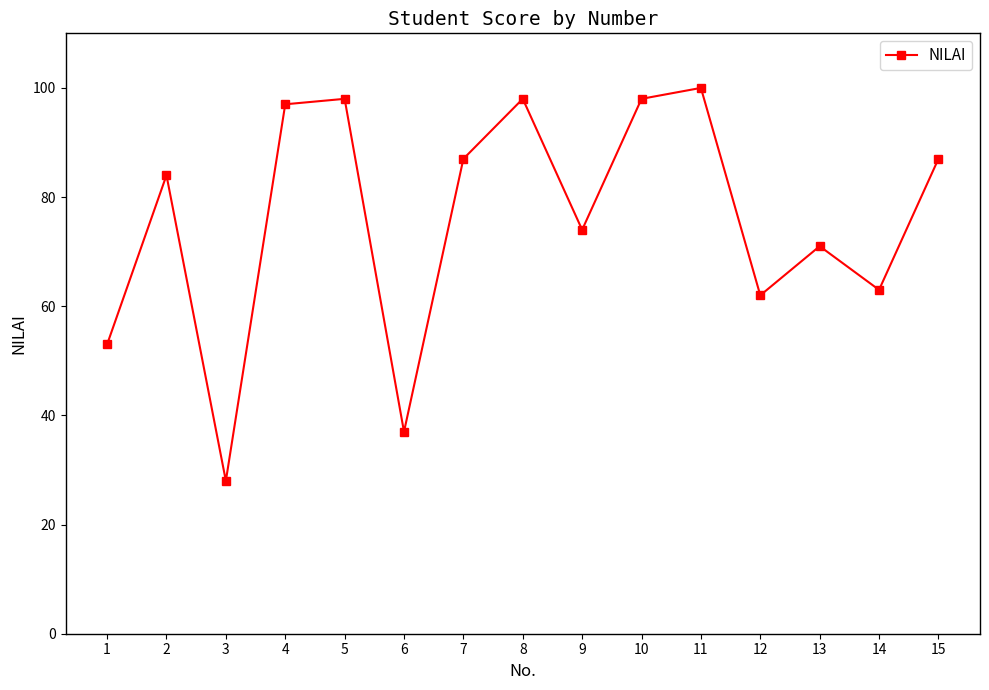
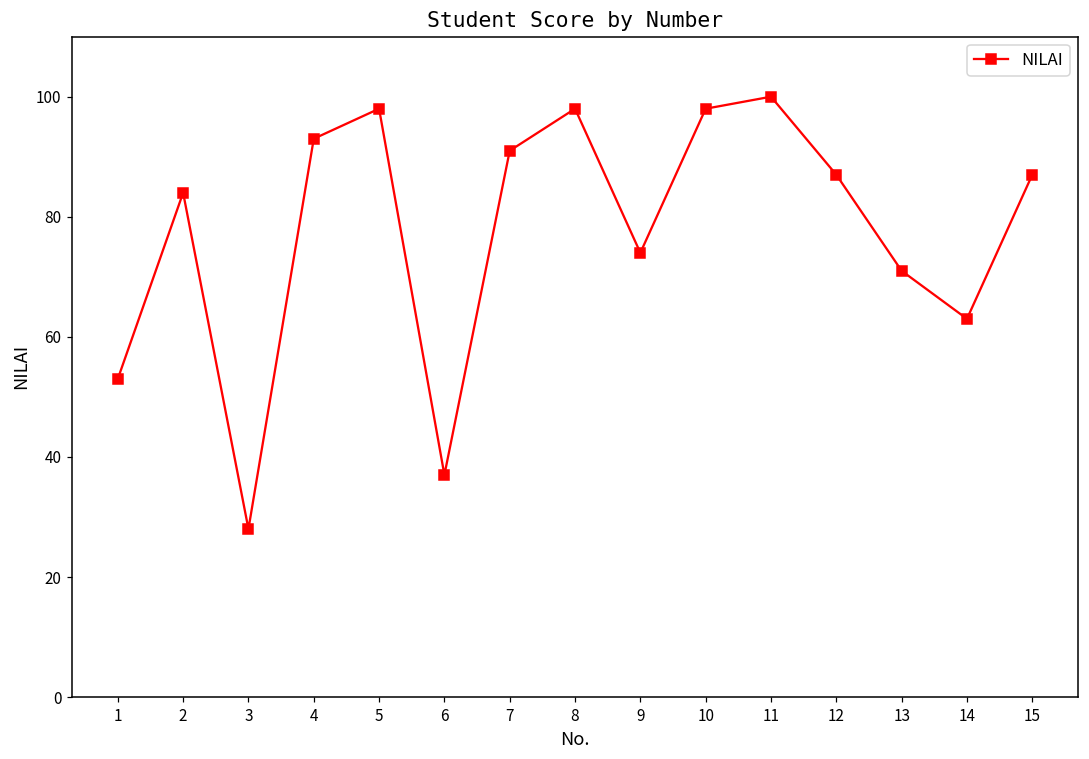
  {
    "1": 53,
    "2": 84,
    "3": 28,
-   "4": 97,
+   "4": 93,
    "5": 98,
    "6": 37,
-   "7": 87,
+   "7": 91,
    "8": 98,
    "9": 74,
    "10": 98,
    "11": 100,
-   "12": 62,
+   "12": 87,
    "13": 71,
    "14": 63,
    "15": 87
  }
